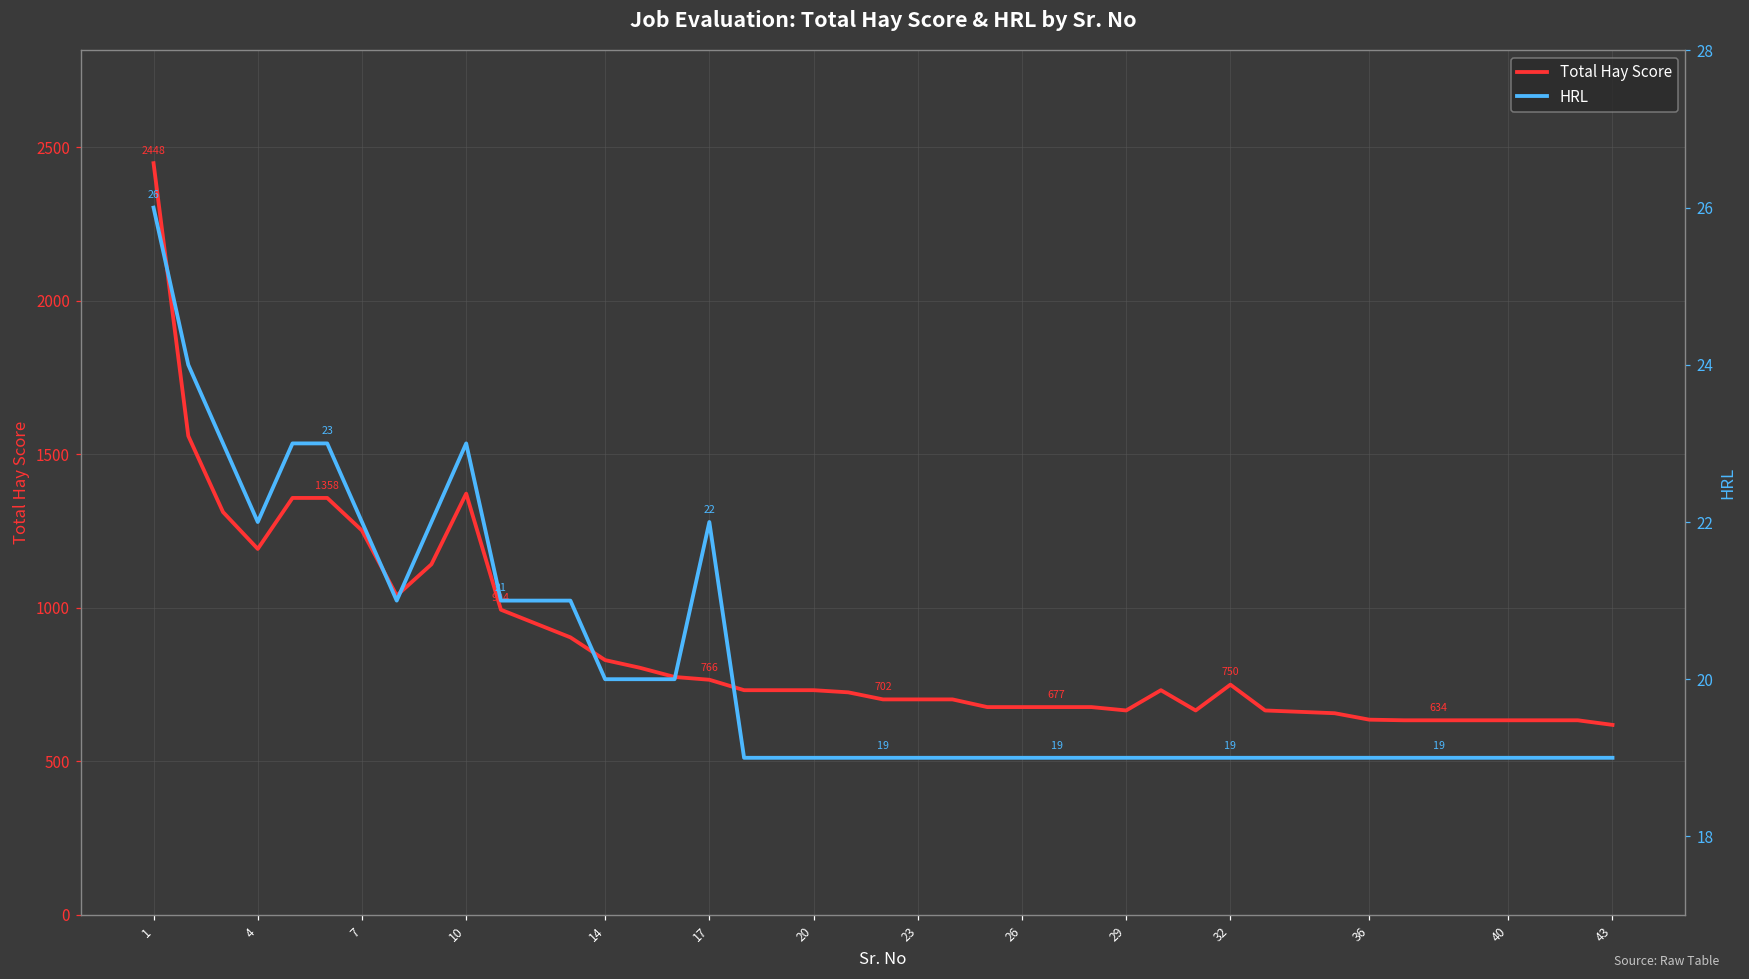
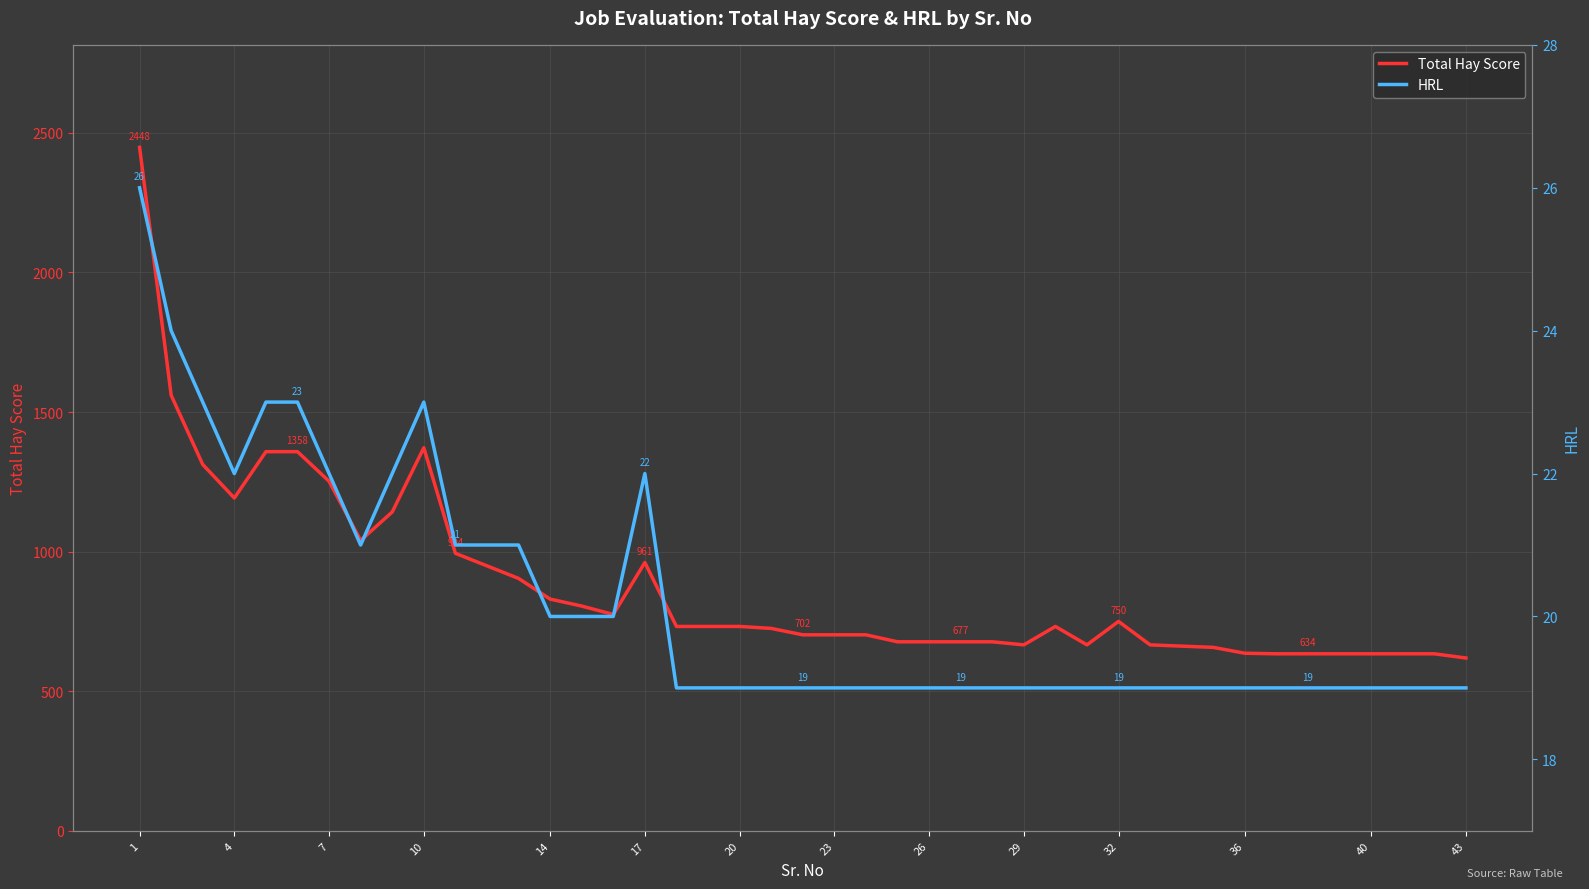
  {
    "Total Hay Score": {
      "1": 2448,
-     "17": 766,
+     "17": 961,
      "32": 750
    },
    "HRL": {
      "1": 26,
      "17": 22,
      "32": 19
    }
  }
